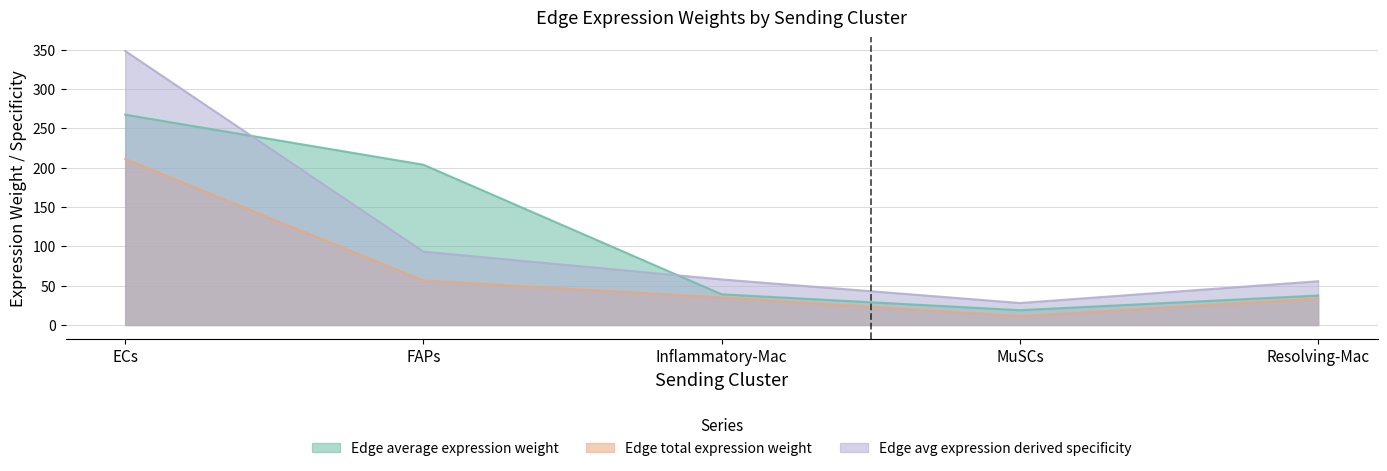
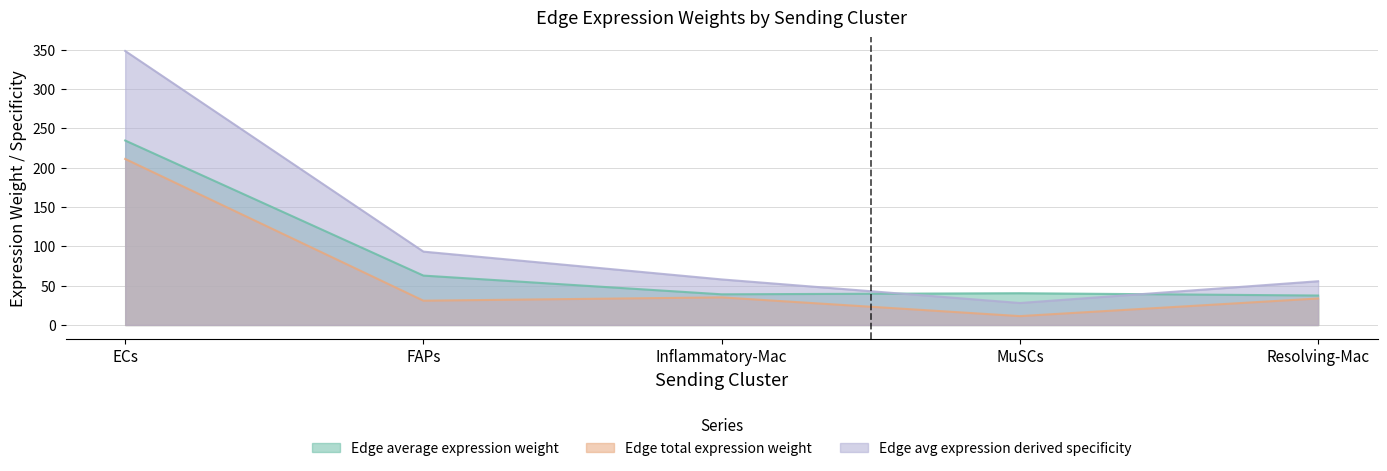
  {
    "Edge average expression weight": {
-     "ECs": 270,
-     "FAPs": 200,
+     "ECs": 230,
+     "FAPs": 60,
      "Inflammatory-Mac": 40,
-     "MuSCs": 20,
+     "MuSCs": 40,
      "Resolving-Mac": 40
    },
    "Edge total expression weight": {
      "ECs": 210,
-     "FAPs": 60,
+     "FAPs": 30,
      "Inflammatory-Mac": 40,
      "MuSCs": 10,
      "Resolving-Mac": 30
    },
    "Edge avg expression derived specificity": {
      "ECs": 350,
      "FAPs": 90,
      "Inflammatory-Mac": 60,
      "MuSCs": 30,
      "Resolving-Mac": 60
    }
  }
